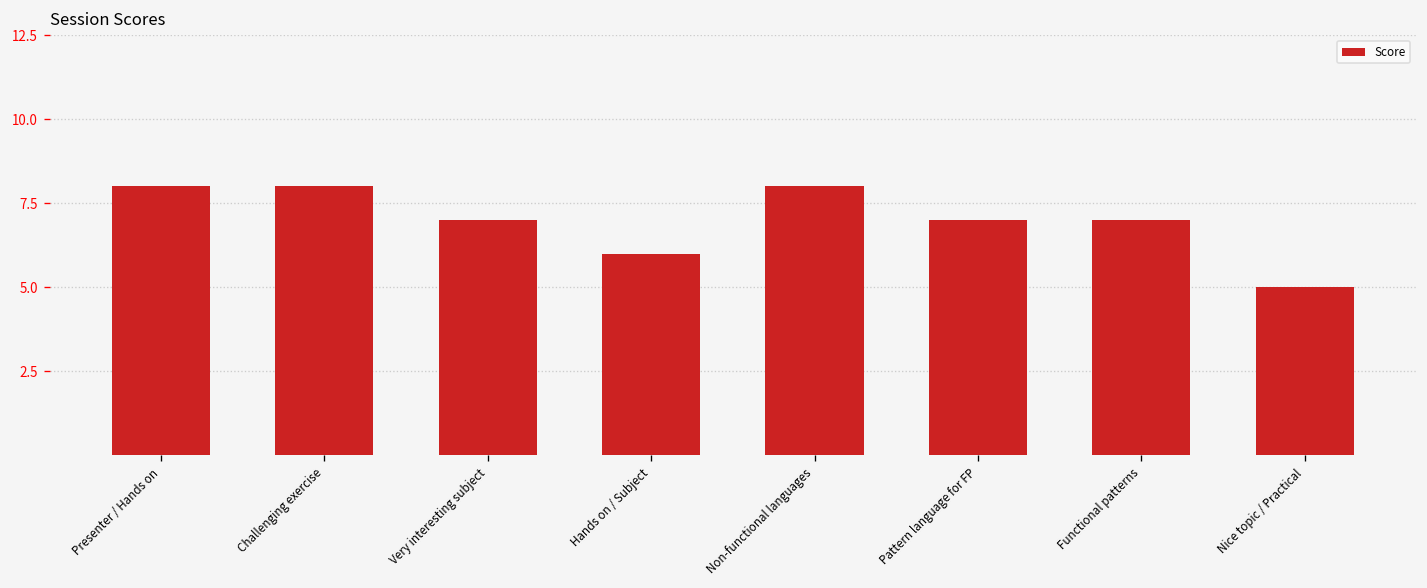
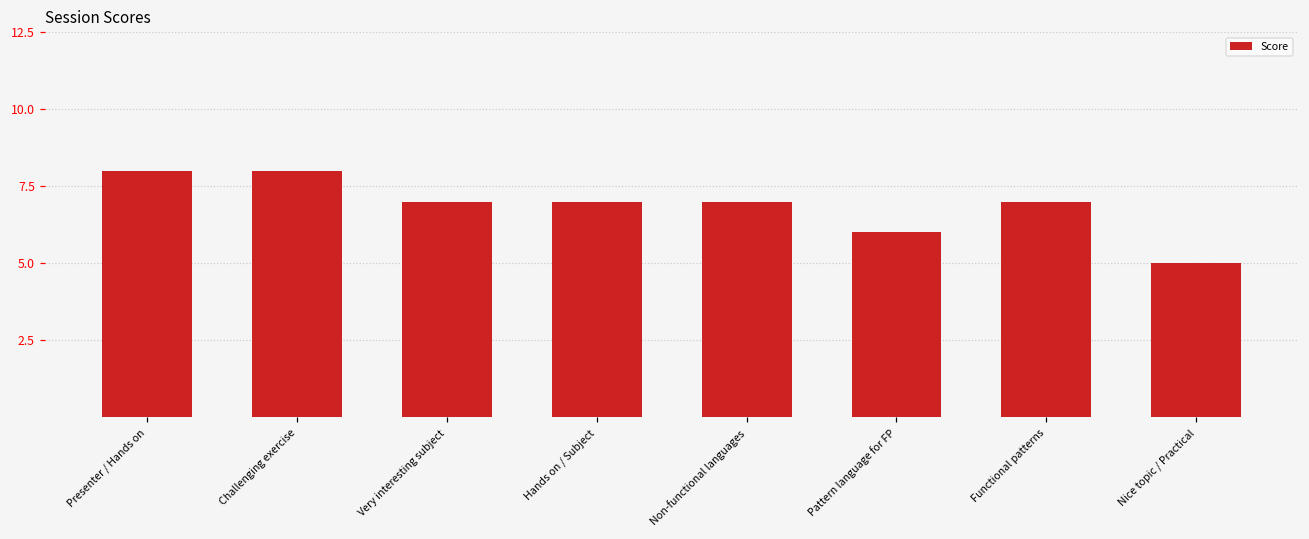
  {
    "Presenter / Hands on": 8,
    "Challenging exercise": 8,
    "Very interesting subject": 7,
-   "Hands on / Subject": 6,
-   "Non-functional languages": 8,
-   "Pattern language for FP": 7,
+   "Hands on / Subject": 7,
+   "Non-functional languages": 7,
+   "Pattern language for FP": 6,
    "Functional patterns": 7,
    "Nice topic / Practical": 5
  }
